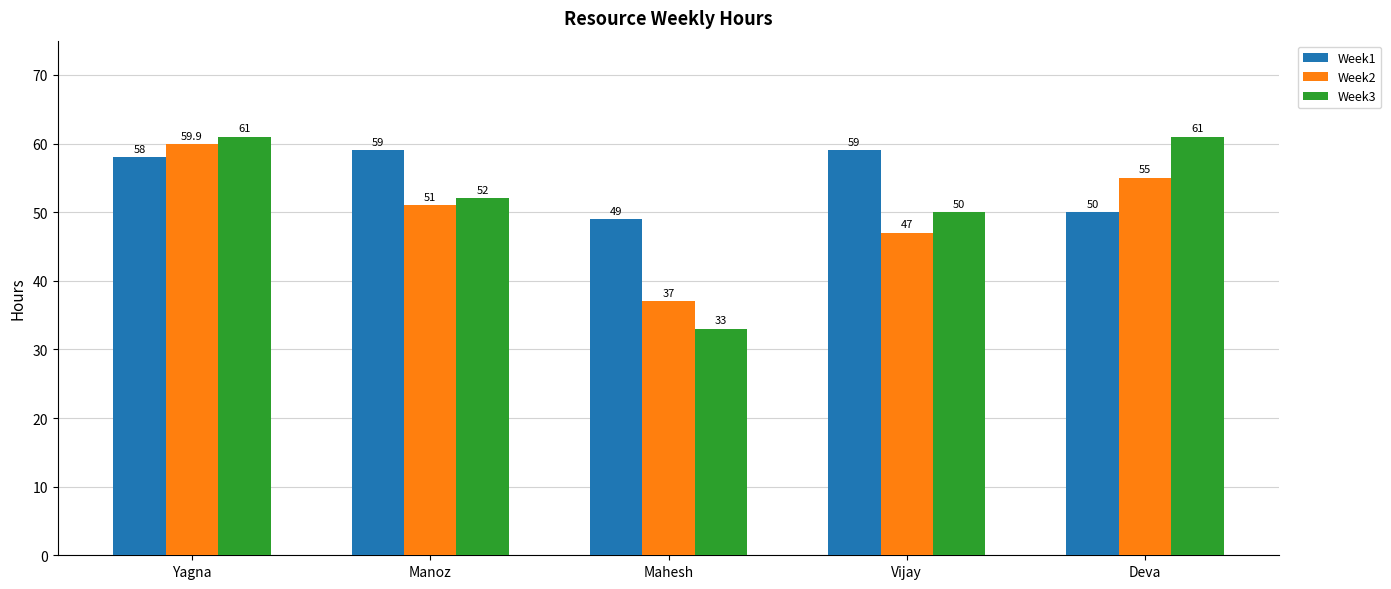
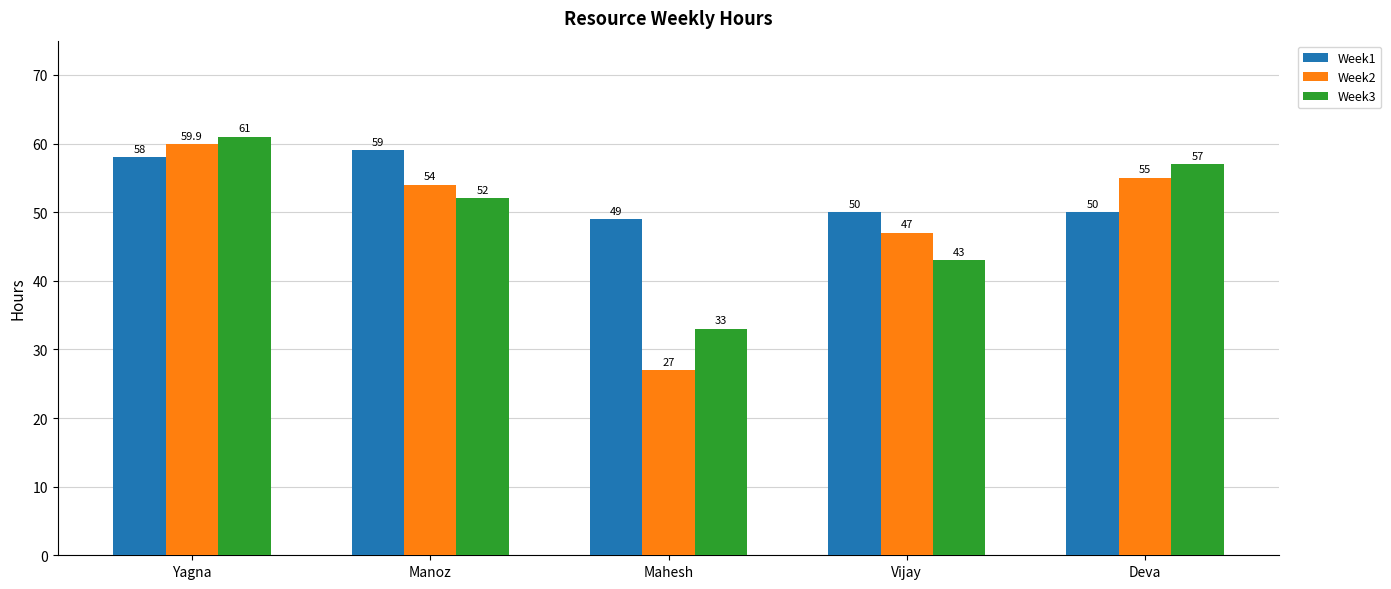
  {
    "Week1": {
      "Yagna": 58,
      "Manoz": 59,
      "Mahesh": 49,
-     "Vijay": 59,
+     "Vijay": 50,
      "Deva": 50
    },
    "Week2": {
      "Yagna": 59.9,
-     "Manoz": 51,
-     "Mahesh": 37,
+     "Manoz": 54,
+     "Mahesh": 27,
      "Vijay": 47,
      "Deva": 55
    },
    "Week3": {
      "Yagna": 61,
      "Manoz": 52,
      "Mahesh": 33,
-     "Vijay": 50,
-     "Deva": 61
+     "Vijay": 43,
+     "Deva": 57
    }
  }
